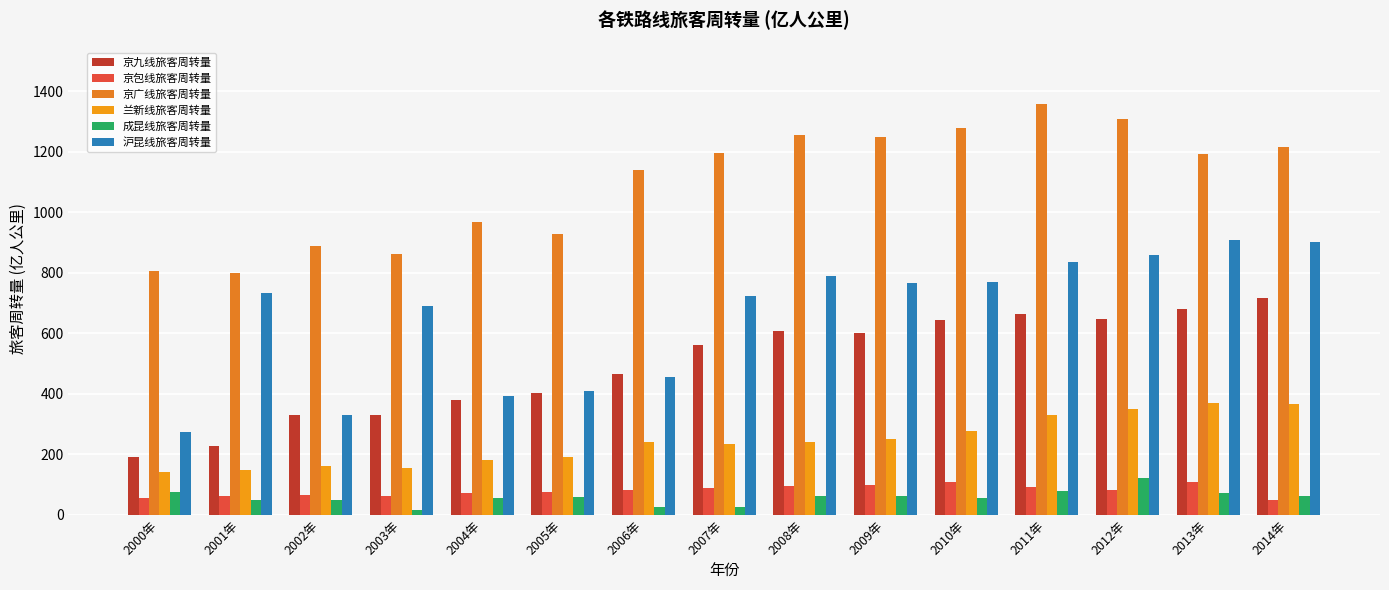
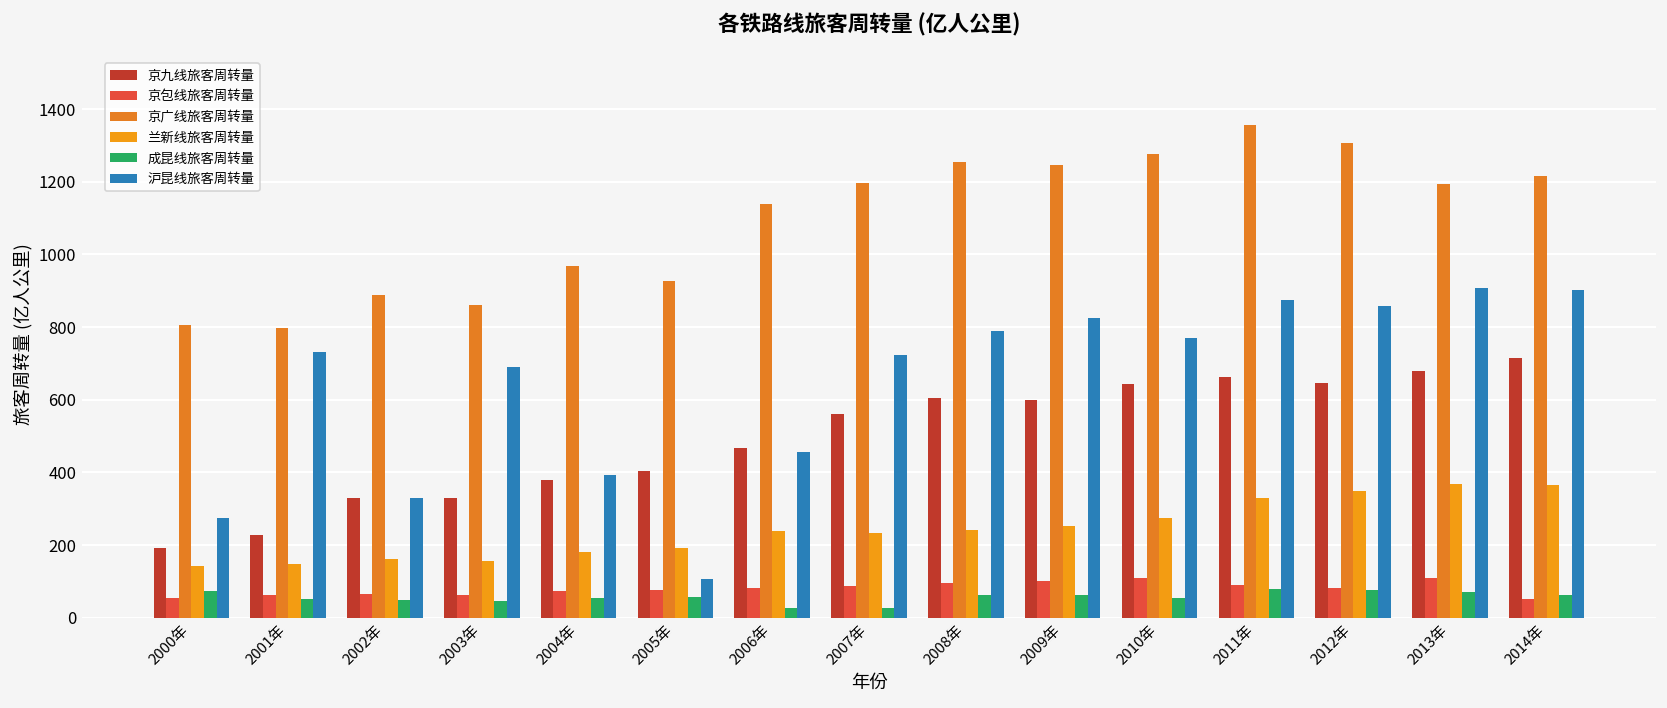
  {
    "成昆线旅客周转量": {
      "2000年": 70,
      "2001年": 50,
      "2002年": 50,
-     "2003年": 10,
+     "2003年": 50,
      "2004年": 50,
      "2005年": 60,
      "2006年": 30,
      "2007年": 30,
      "2008年": 60,
      "2009年": 60,
      "2010年": 50,
      "2011年": 80,
-     "2012年": 120,
+     "2012年": 80,
      "2013年": 70,
      "2014年": 60
    },
    "沪昆线旅客周转量": {
      "2000年": 270,
      "2001年": 730,
      "2002年": 330,
      "2003年": 690,
      "2004年": 390,
-     "2005年": 410,
+     "2005年": 110,
      "2006年": 460,
      "2007年": 720,
      "2008年": 790,
-     "2009年": 770,
+     "2009年": 820,
      "2010年": 770,
-     "2011年": 840,
+     "2011年": 870,
      "2012年": 860,
      "2013年": 910,
      "2014年": 900
    }
  }
